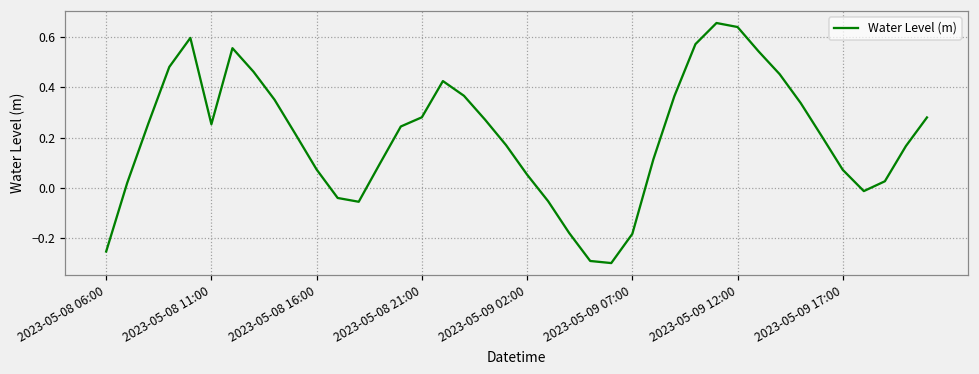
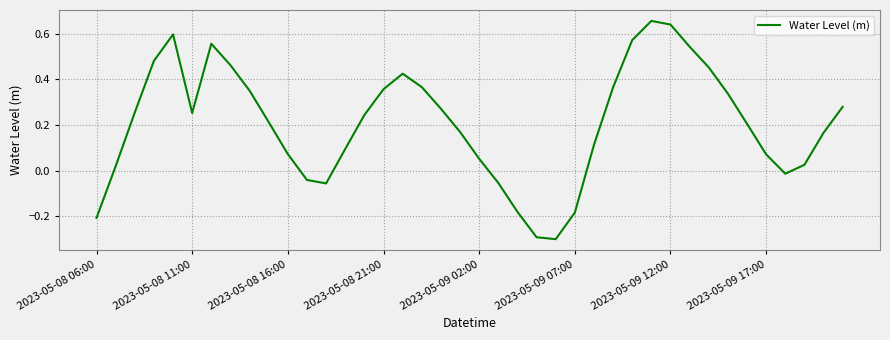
  {
-   "2023-05-08 06:00": -0.25,
+   "2023-05-08 06:00": -0.21,
    "2023-05-08 11:00": 0.25,
    "2023-05-08 16:00": 0.07,
-   "2023-05-08 21:00": 0.28,
+   "2023-05-08 21:00": 0.36,
    "2023-05-09 02:00": 0.05,
    "2023-05-09 07:00": -0.18,
    "2023-05-09 12:00": 0.64,
    "2023-05-09 17:00": 0.07
  }
